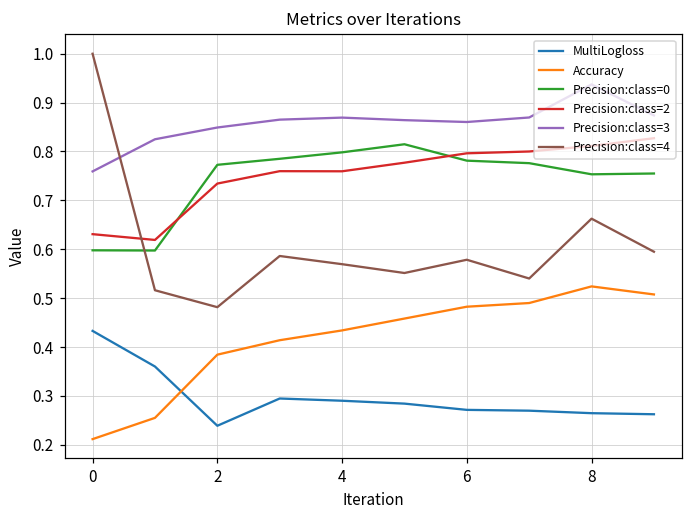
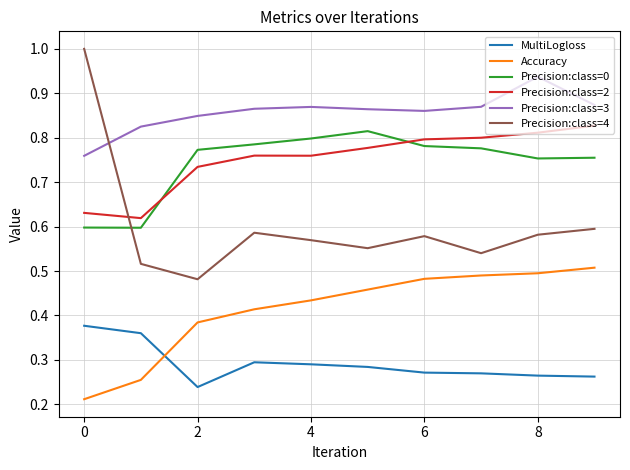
  {
    "MultiLogloss": {
-     "0": 0.43,
+     "0": 0.38,
      "2": 0.24,
      "4": 0.29,
      "6": 0.27,
      "8": 0.26
    },
    "Accuracy": {
      "0": 0.21,
      "2": 0.38,
      "4": 0.43,
      "6": 0.48,
-     "8": 0.52
+     "8": 0.49
    },
    "Precision:class=0": {
      "0": 0.60,
      "2": 0.77,
      "4": 0.80,
      "6": 0.78,
      "8": 0.75
    },
    "Precision:class=2": {
      "0": 0.63,
      "2": 0.73,
      "4": 0.76,
      "6": 0.80
    },
    "Precision:class=3": {
      "0": 0.76,
      "2": 0.85,
      "4": 0.87,
      "6": 0.86
    },
    "Precision:class=4": {
      "0": 1.00,
      "2": 0.48,
      "4": 0.57,
      "6": 0.58,
-     "8": 0.66
+     "8": 0.58
    }
  }
